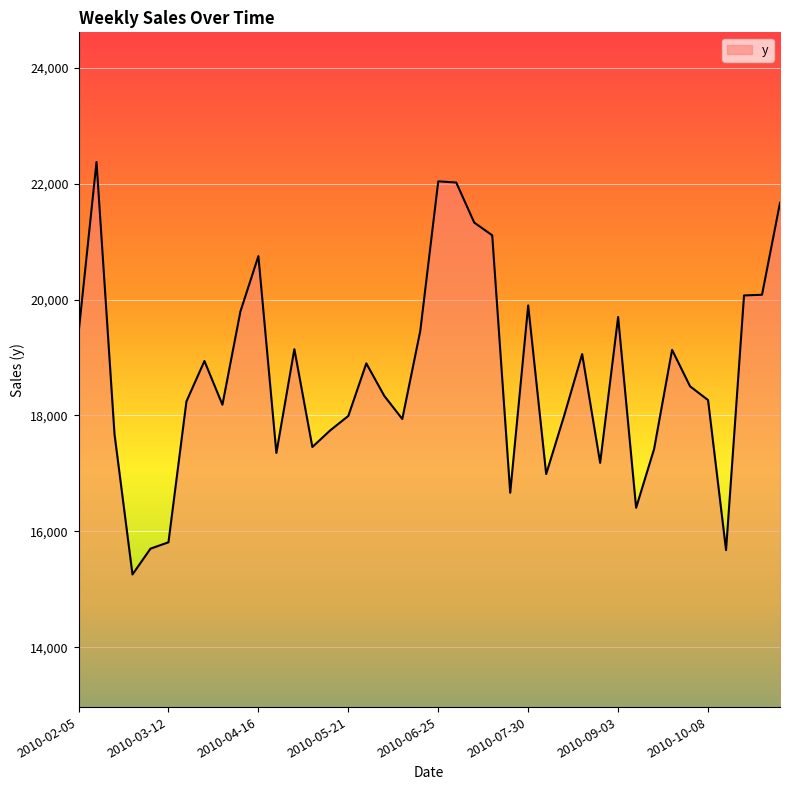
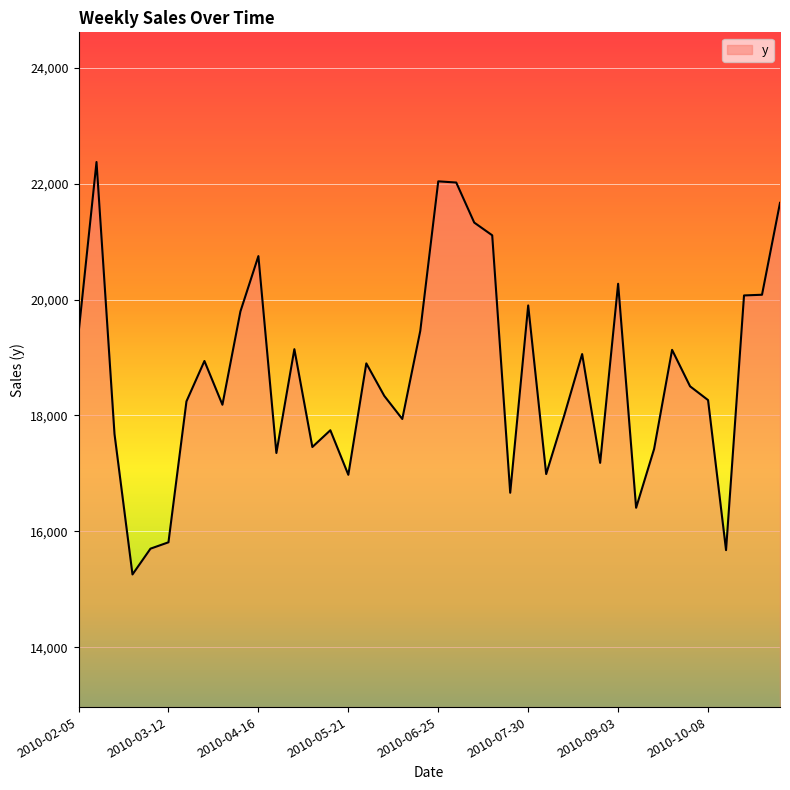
  {
    "2010-02-05": "19,400",
    "2010-03-12": "15,800",
    "2010-04-16": "20,700",
-   "2010-05-21": "18,000",
+   "2010-05-21": "17,000",
    "2010-06-25": "22,000",
    "2010-07-30": "19,900",
-   "2010-09-03": "19,700",
+   "2010-09-03": "20,300",
    "2010-10-08": "18,300"
  }
